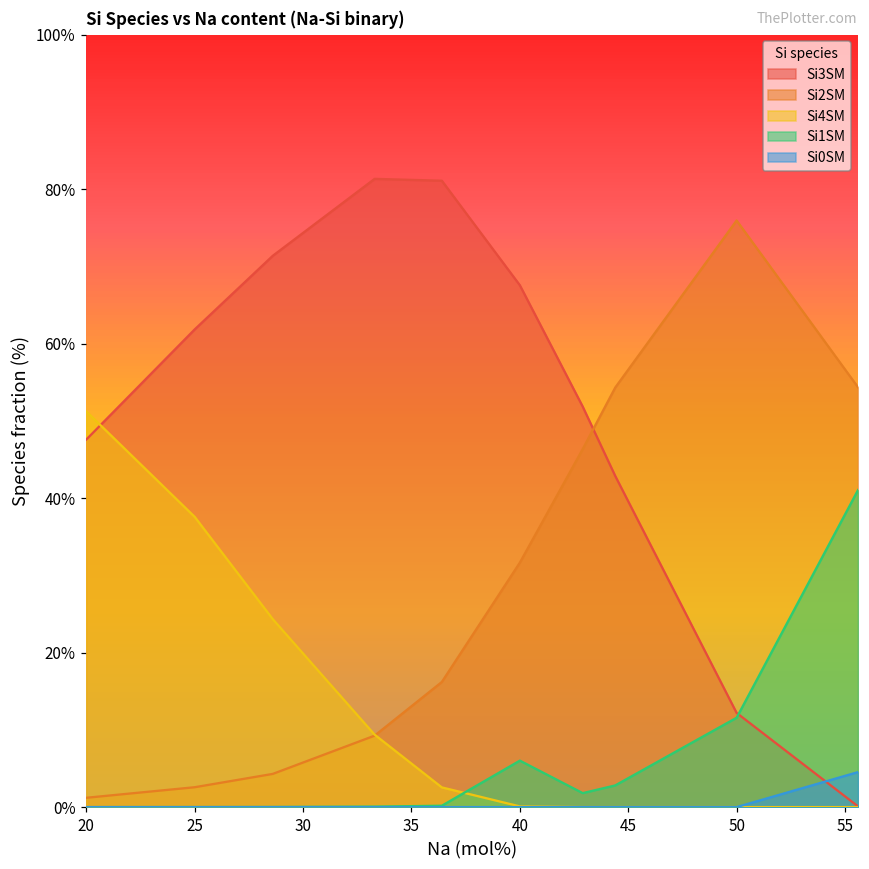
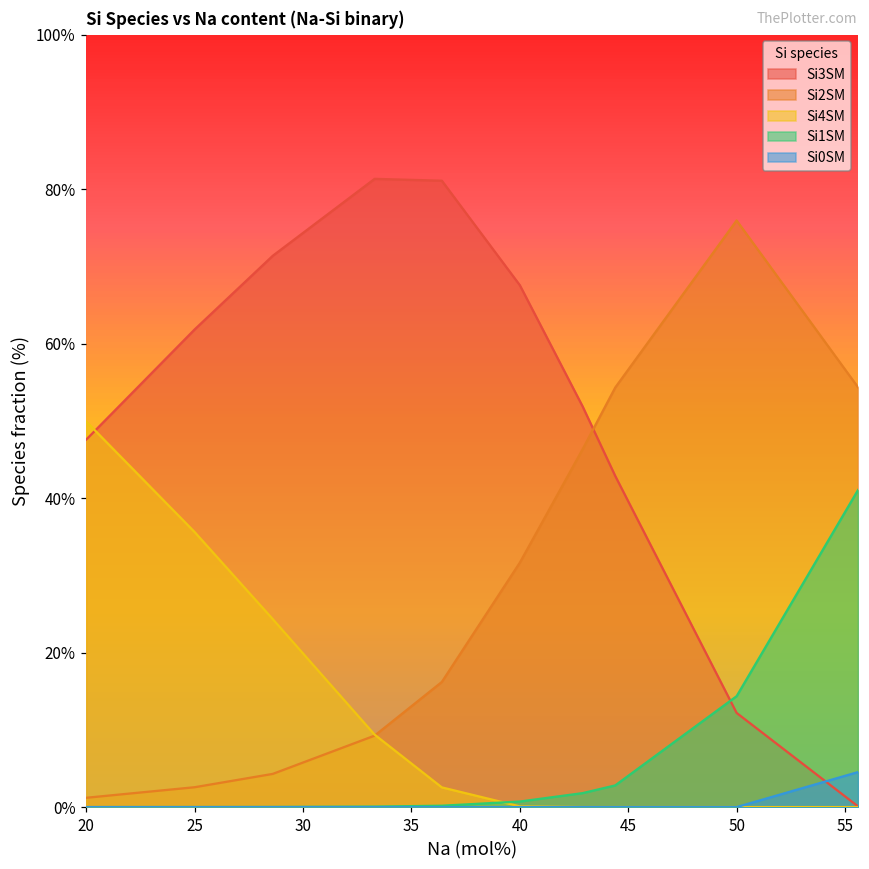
  {
    "Si4SM": {
-     "20": "51%",
-     "25": "38%"
+     "20": "50%",
+     "25": "36%"
    },
    "Si1SM": {
-     "40": "6%",
-     "50": "12%"
+     "40": "1%",
+     "50": "14%"
    }
  }
